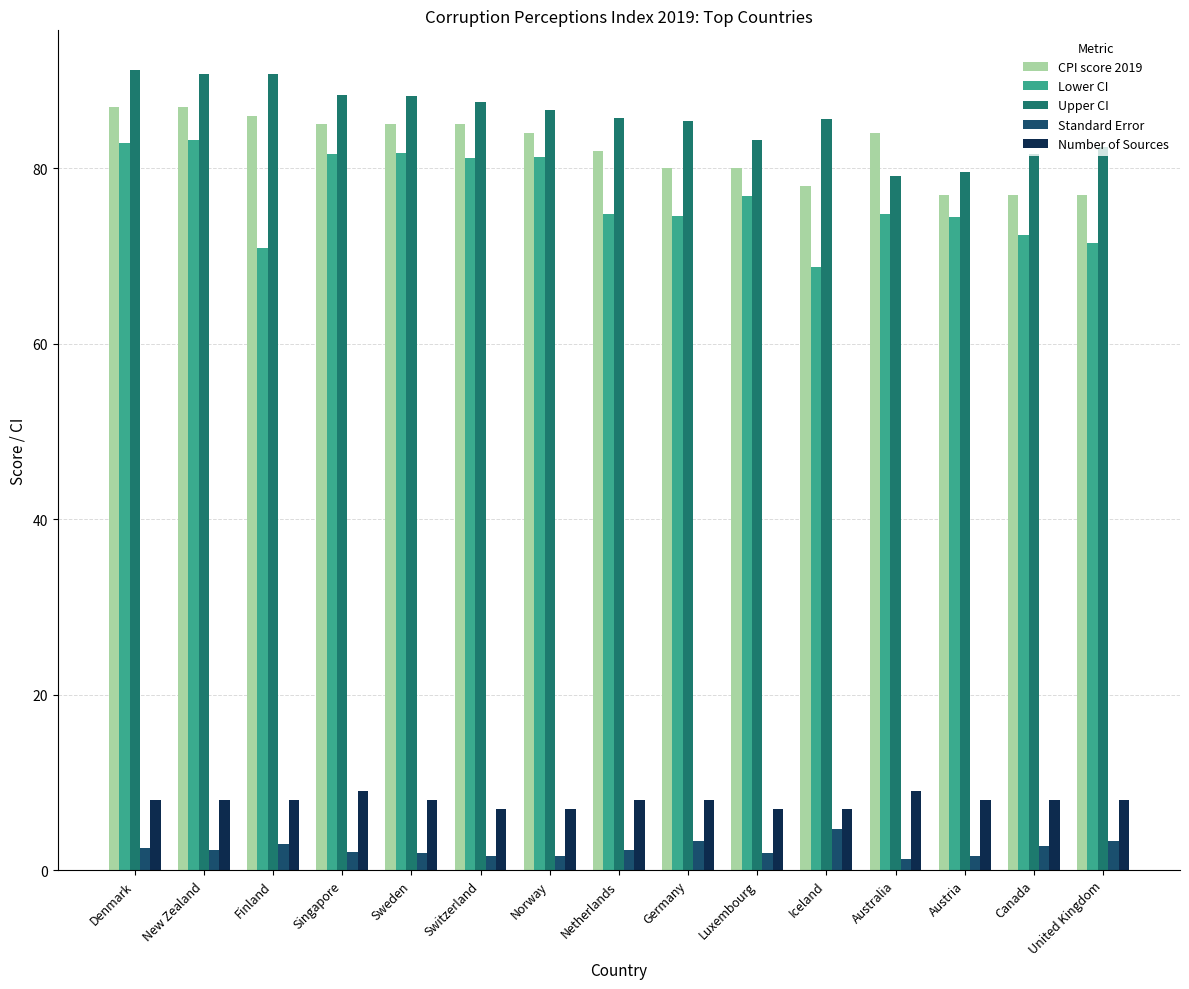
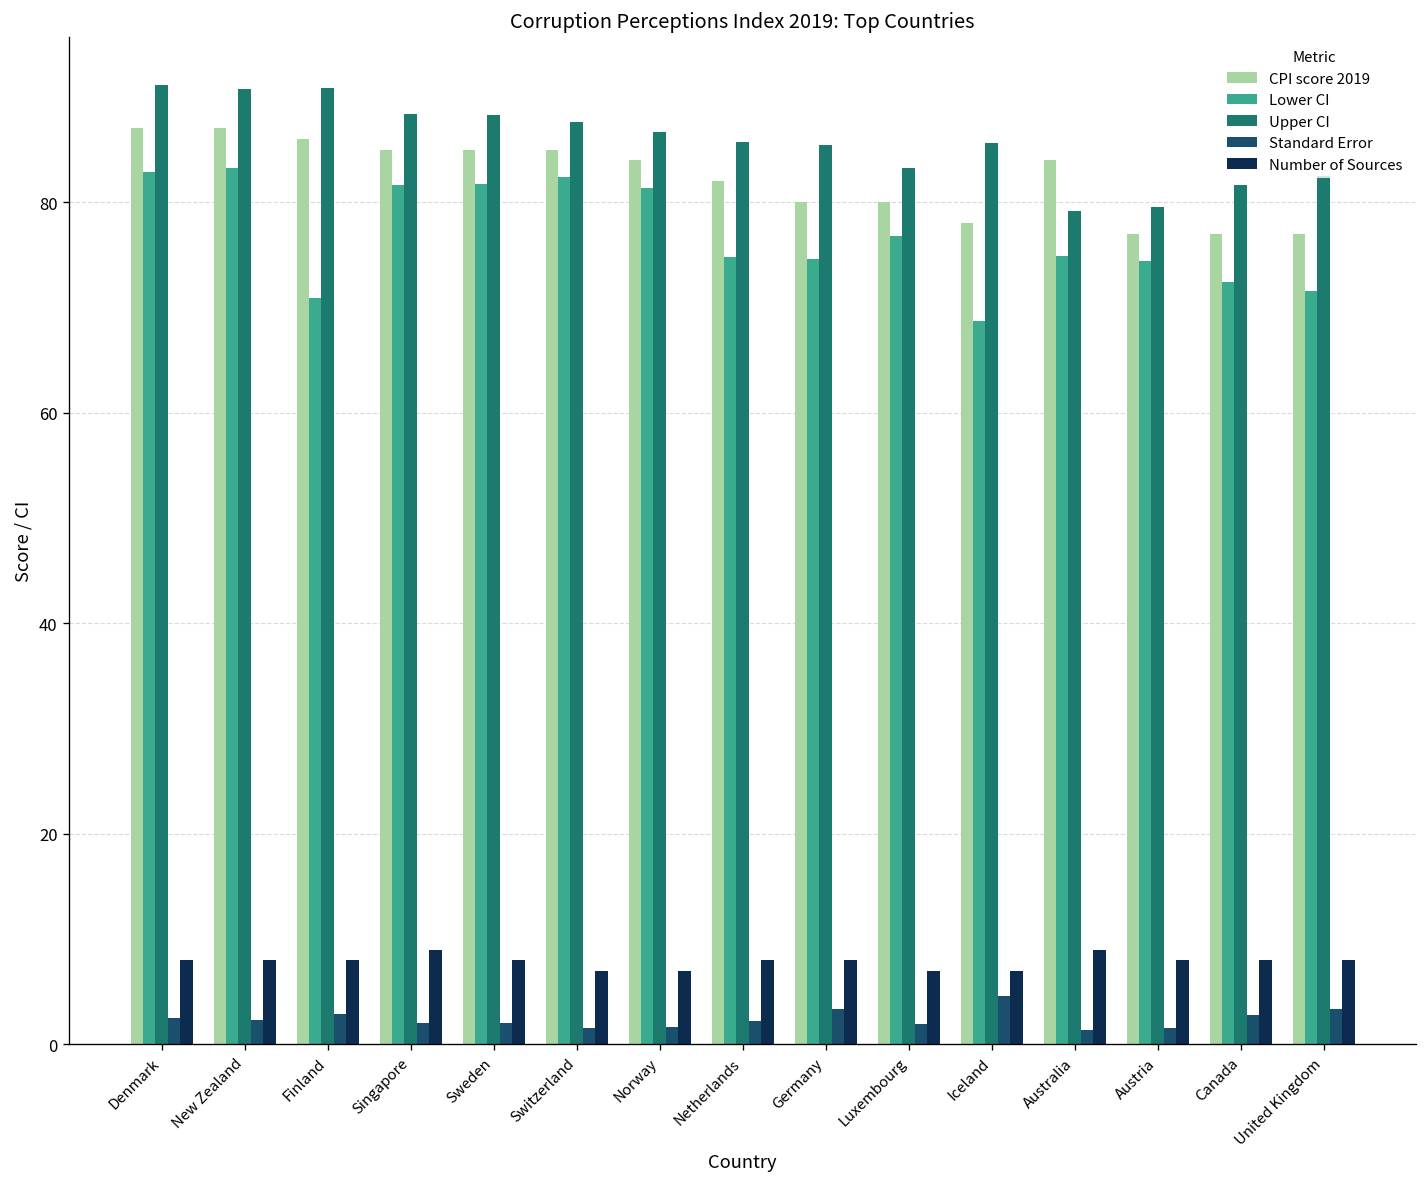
  {
    "CPI score 2019": {
      "Denmark": 87,
      "New Zealand": 87,
      "Finland": 86,
      "Singapore": 85,
      "Sweden": 85,
      "Switzerland": 85,
      "Norway": 84,
      "Netherlands": 82,
      "Germany": 80,
      "Luxembourg": 80,
      "Iceland": 78,
      "Australia": 84,
      "Austria": 77,
      "Canada": 77,
      "United Kingdom": 77
    },
    "Lower CI": {
      "Denmark": 83,
      "New Zealand": 83,
      "Finland": 71,
      "Singapore": 82,
      "Sweden": 82,
-     "Switzerland": 81,
+     "Switzerland": 82,
      "Norway": 81,
      "Netherlands": 75,
      "Germany": 75,
      "Luxembourg": 77,
      "Iceland": 69,
      "Australia": 75,
      "Austria": 74,
      "Canada": 72,
      "United Kingdom": 72
    }
  }
